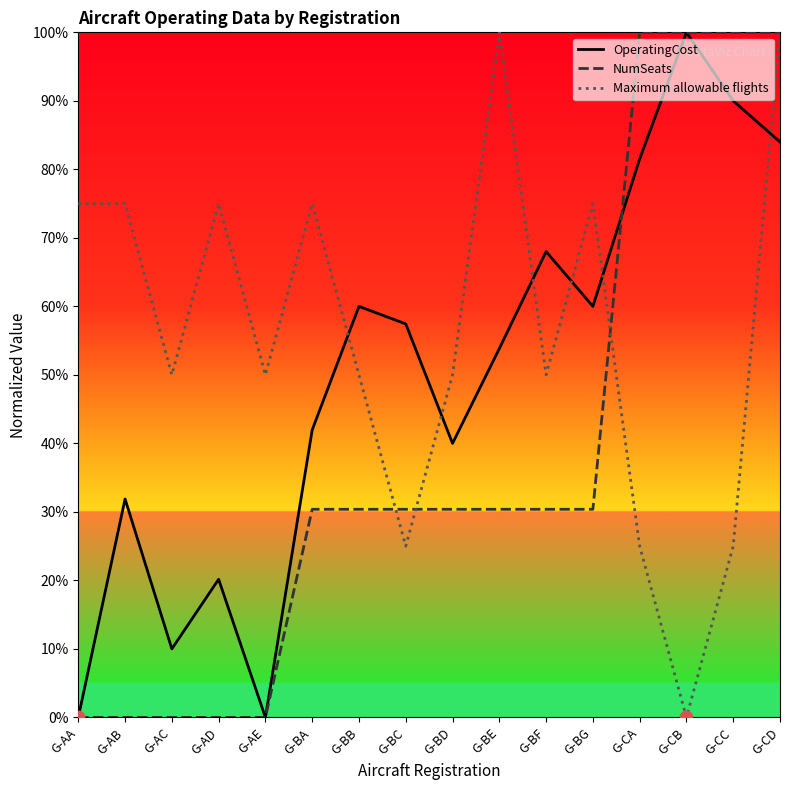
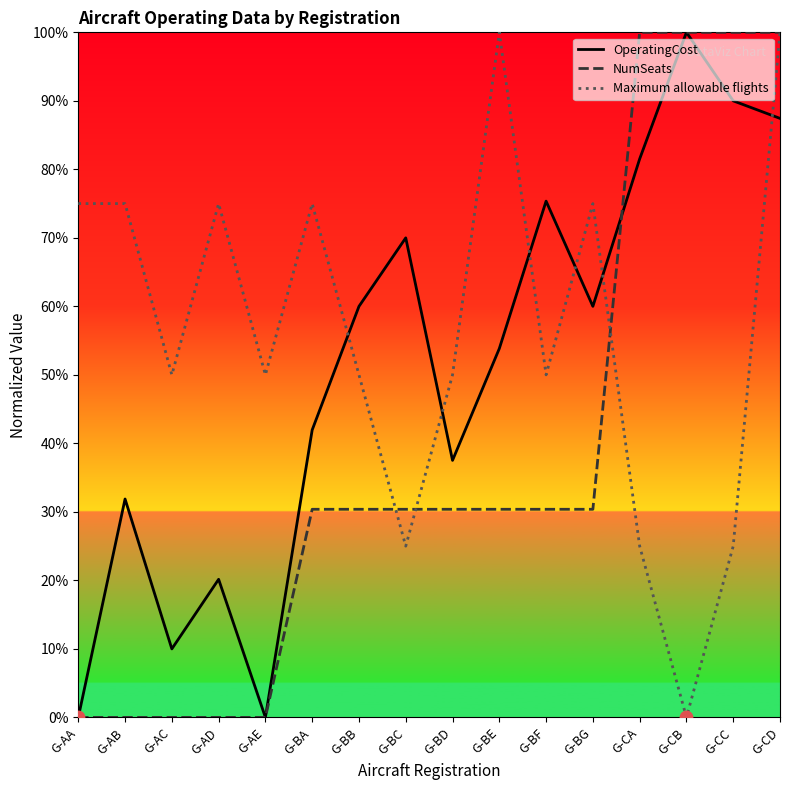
  {
    "OperatingCost": {
      "G-AB": "32%",
      "G-AC": "10%",
      "G-AD": "20%",
      "G-BA": "42%",
      "G-BB": "60%",
-     "G-BC": "57%",
-     "G-BD": "40%",
+     "G-BC": "70%",
+     "G-BD": "38%",
      "G-BE": "54%",
-     "G-BF": "68%",
+     "G-BF": "75%",
      "G-BG": "60%",
      "G-CA": "82%",
      "G-CC": "90%",
-     "G-CD": "84%"
+     "G-CD": "87%"
    }
  }
